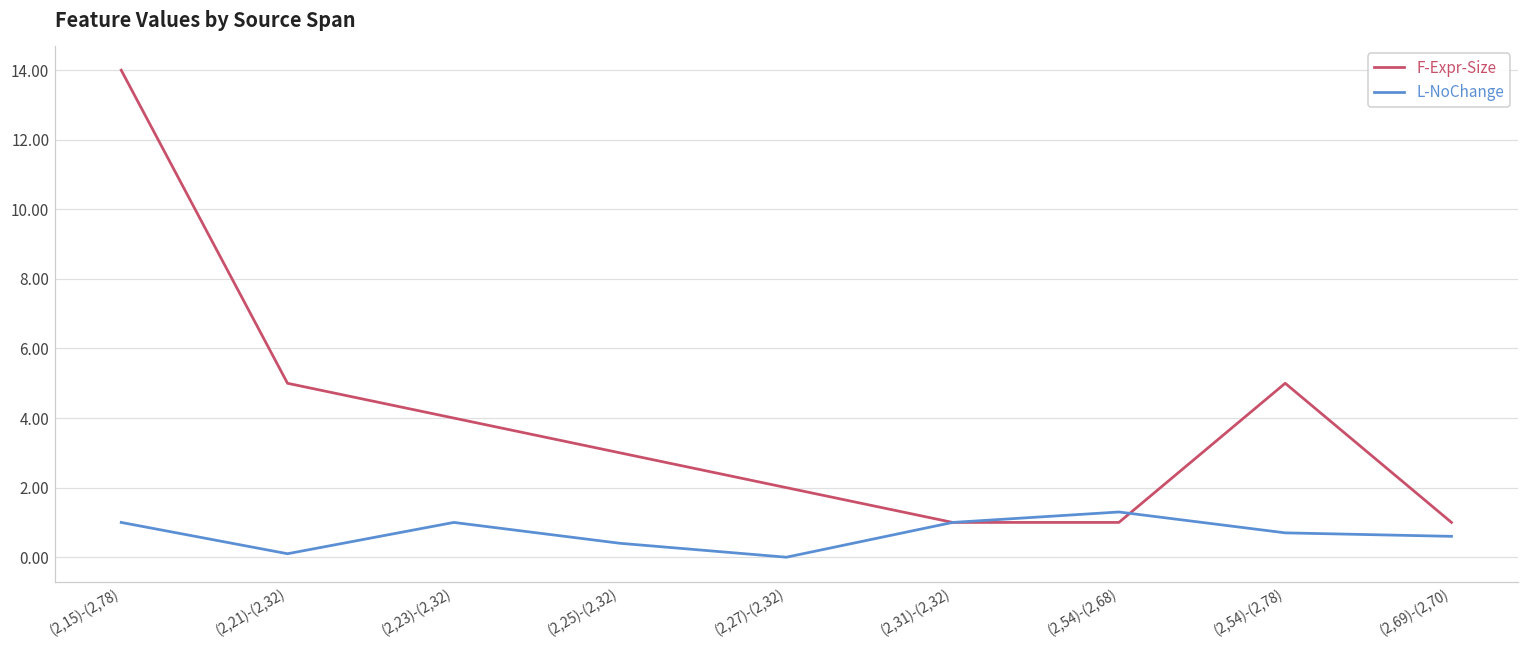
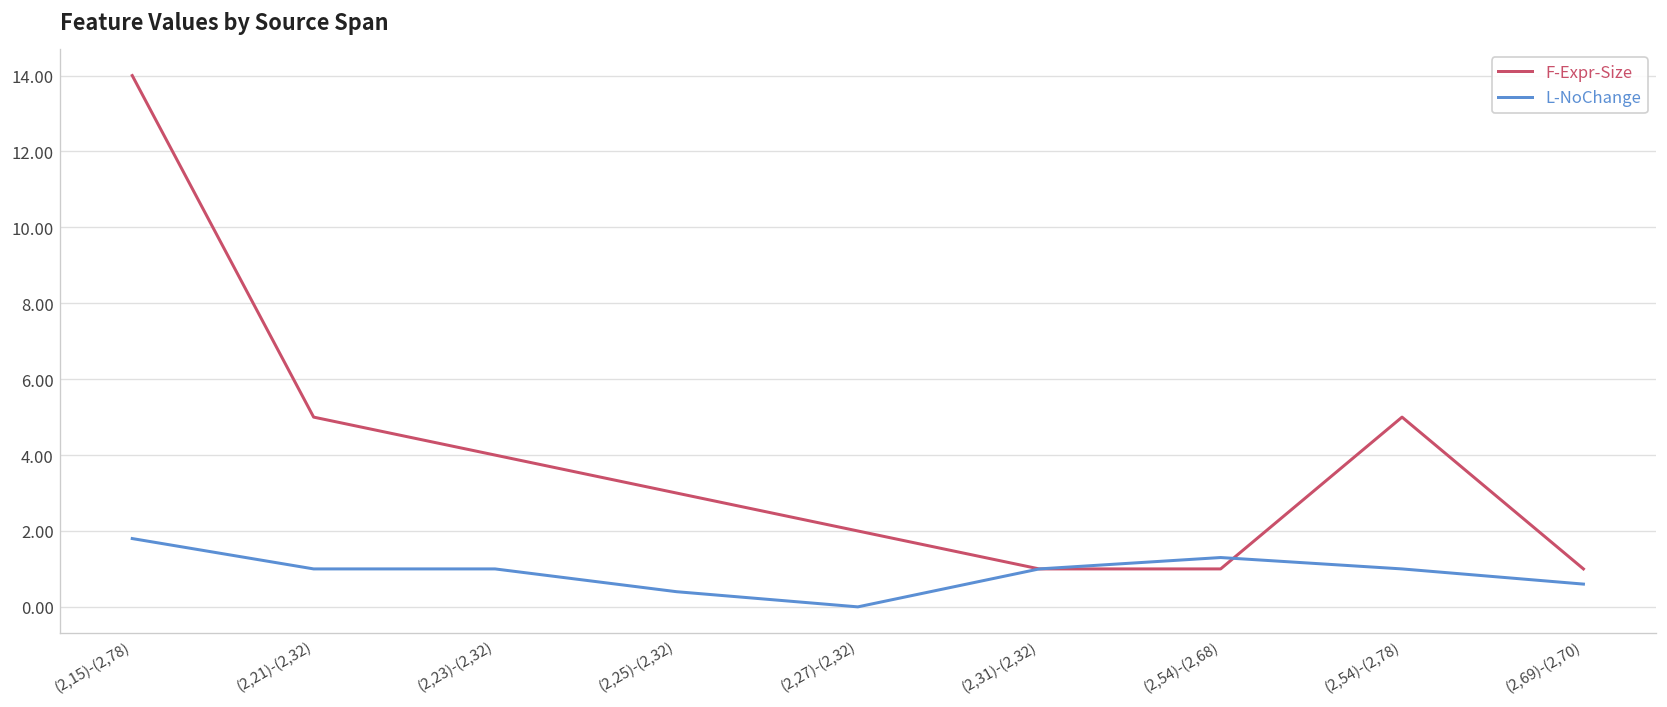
  {
    "F-Expr-Size": {
      "(2,15)-(2,78)": 14.0,
      "(2,21)-(2,32)": 5.0,
      "(2,23)-(2,32)": 4.0,
      "(2,25)-(2,32)": 3.0,
      "(2,27)-(2,32)": 2.0,
      "(2,54)-(2,68)": 1.0,
      "(2,54)-(2,78)": 5.0,
      "(2,69)-(2,70)": 1.0
    },
    "L-NoChange": {
-     "(2,15)-(2,78)": 1.0,
-     "(2,21)-(2,32)": 0.1,
+     "(2,15)-(2,78)": 1.8,
+     "(2,21)-(2,32)": 1.0,
      "(2,23)-(2,32)": 1.0,
      "(2,25)-(2,32)": 0.4,
      "(2,27)-(2,32)": 0.0,
      "(2,54)-(2,68)": 1.3,
-     "(2,54)-(2,78)": 0.7,
+     "(2,54)-(2,78)": 1.0,
      "(2,69)-(2,70)": 0.6
    }
  }
